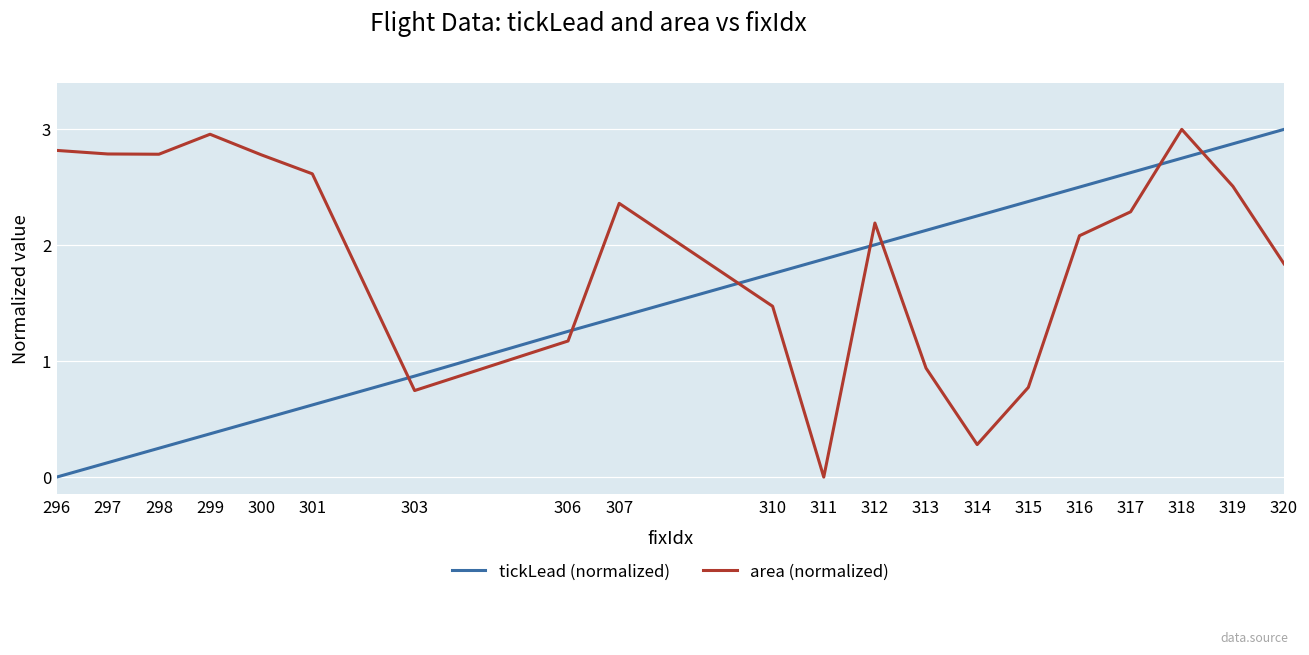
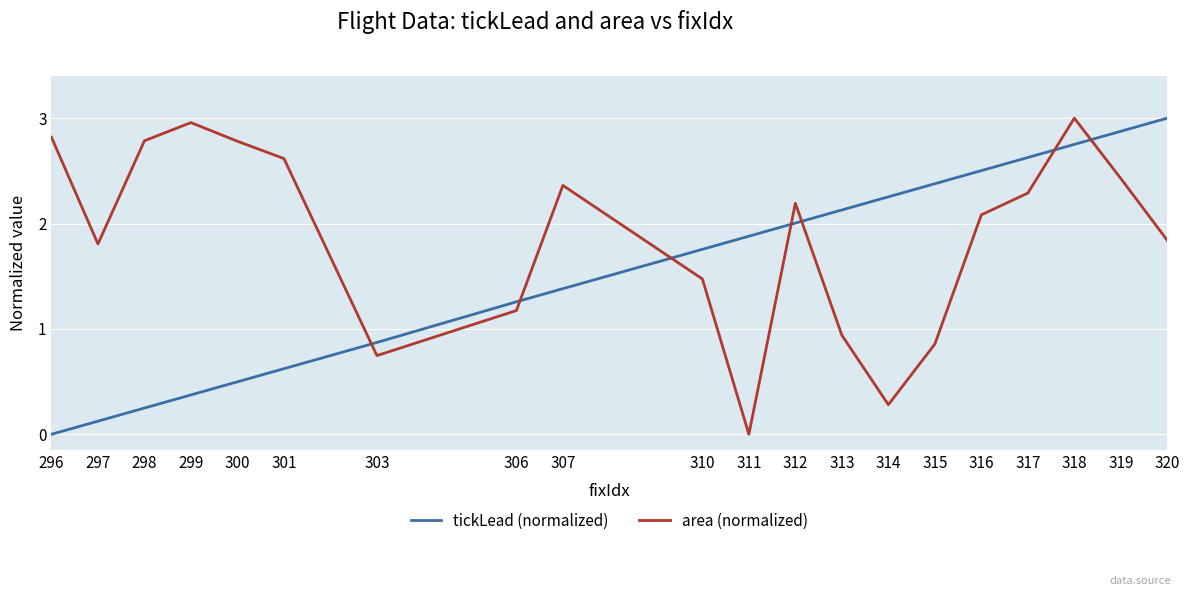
  {
    "tickLead (normalized)": {
      "296": 0.00,
      "297": 0.12,
      "298": 0.25,
      "299": 0.37,
      "300": 0.50,
      "301": 0.62,
      "303": 0.87,
      "306": 1.26,
      "307": 1.38,
      "310": 1.76,
      "311": 1.88,
      "312": 2.00,
      "313": 2.13,
      "314": 2.25,
      "315": 2.38,
      "316": 2.50,
      "317": 2.63,
      "318": 2.75,
      "319": 2.88,
      "320": 3.00
    },
    "area (normalized)": {
      "296": 2.82,
-     "297": 2.79,
+     "297": 1.81,
      "298": 2.79,
      "299": 2.96,
      "300": 2.78,
      "301": 2.62,
      "303": 0.75,
      "306": 1.17,
      "307": 2.36,
      "310": 1.47,
      "311": 0.00,
      "312": 2.19,
      "313": 0.94,
      "314": 0.28,
-     "315": 0.77,
+     "315": 0.86,
      "316": 2.08,
      "317": 2.29,
      "318": 3.00,
-     "319": 2.51,
+     "319": 2.43,
      "320": 1.84
    }
  }
